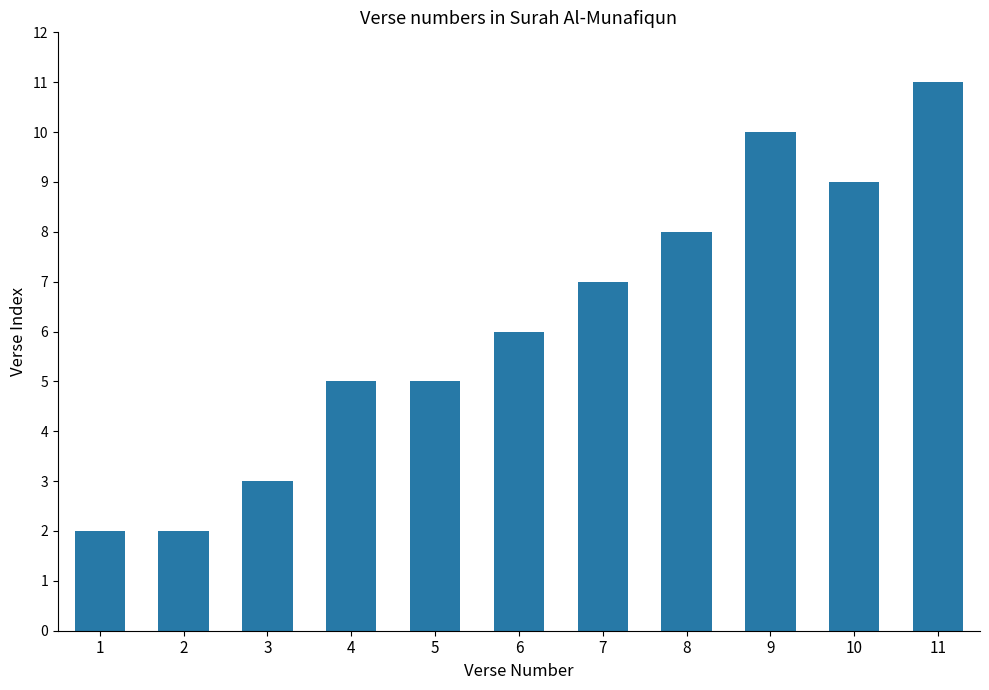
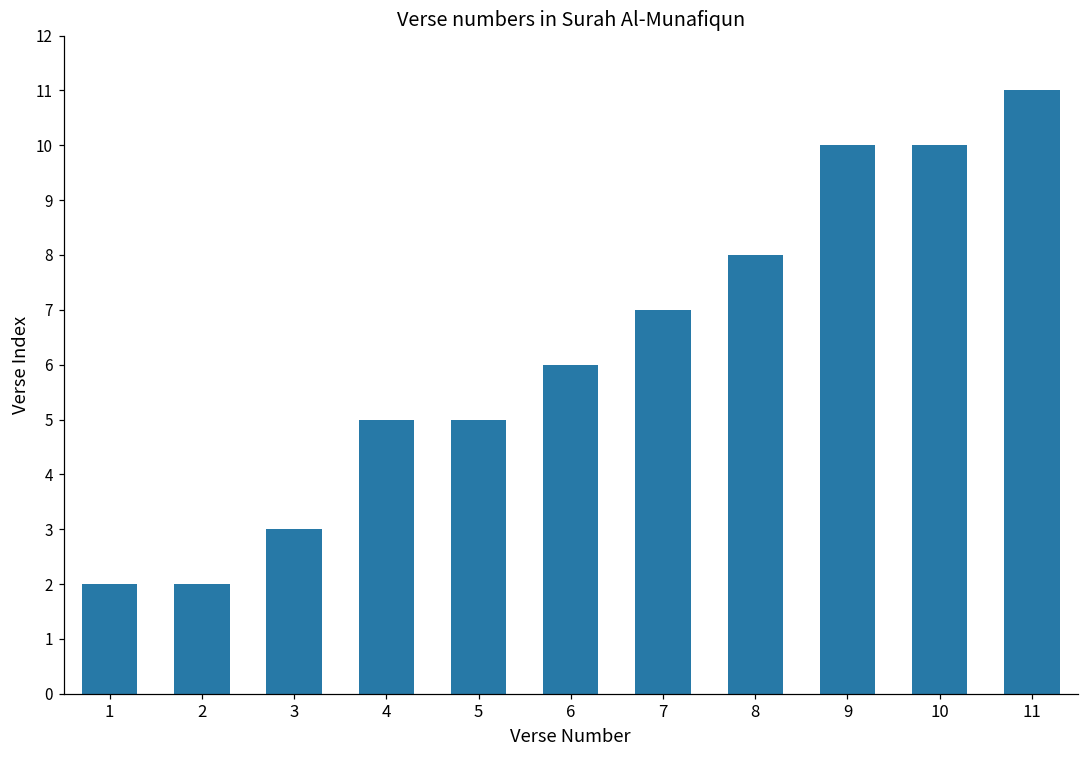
  {
    "1": 2,
    "2": 2,
    "3": 3,
    "4": 5,
    "5": 5,
    "6": 6,
    "7": 7,
    "8": 8,
    "9": 10,
-   "10": 9,
+   "10": 10,
    "11": 11
  }
